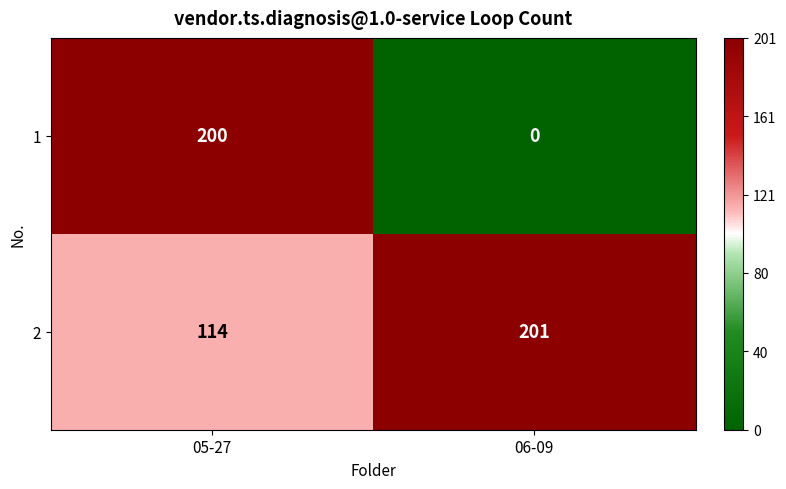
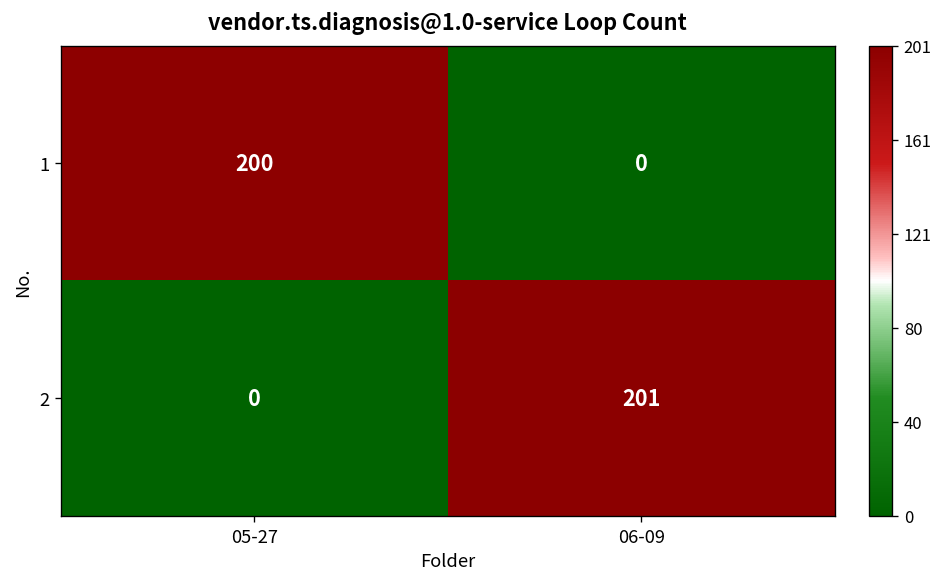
  {
    "1": {
      "05-27": 200,
      "06-09": 0
    },
    "2": {
-     "05-27": 114,
+     "05-27": 0,
      "06-09": 201
    }
  }
